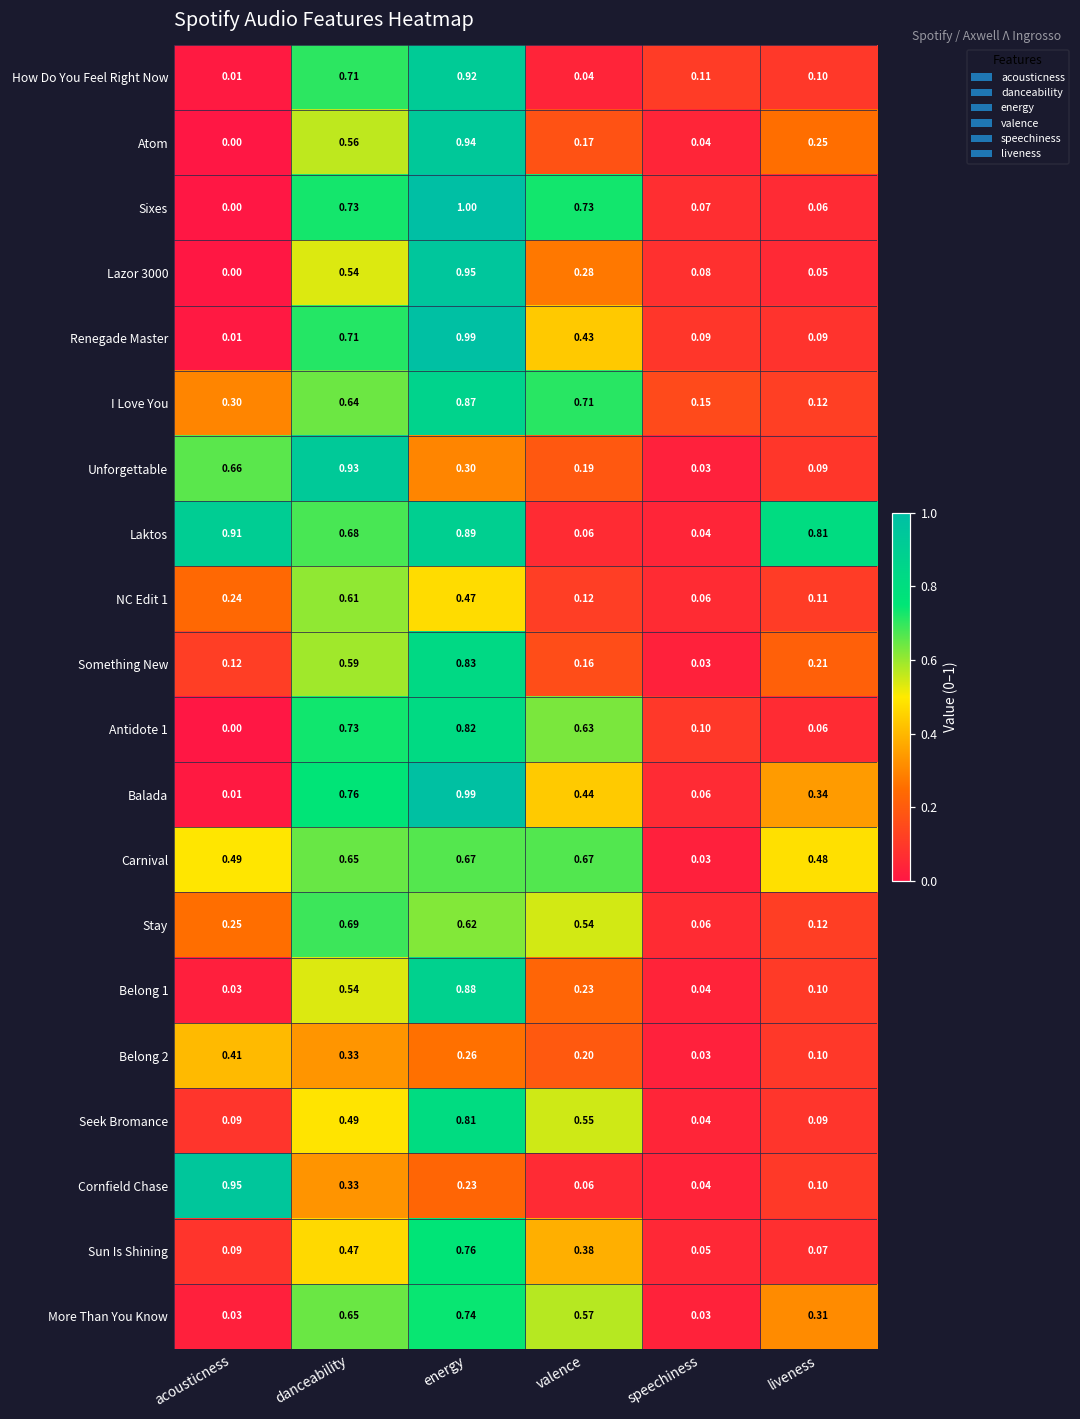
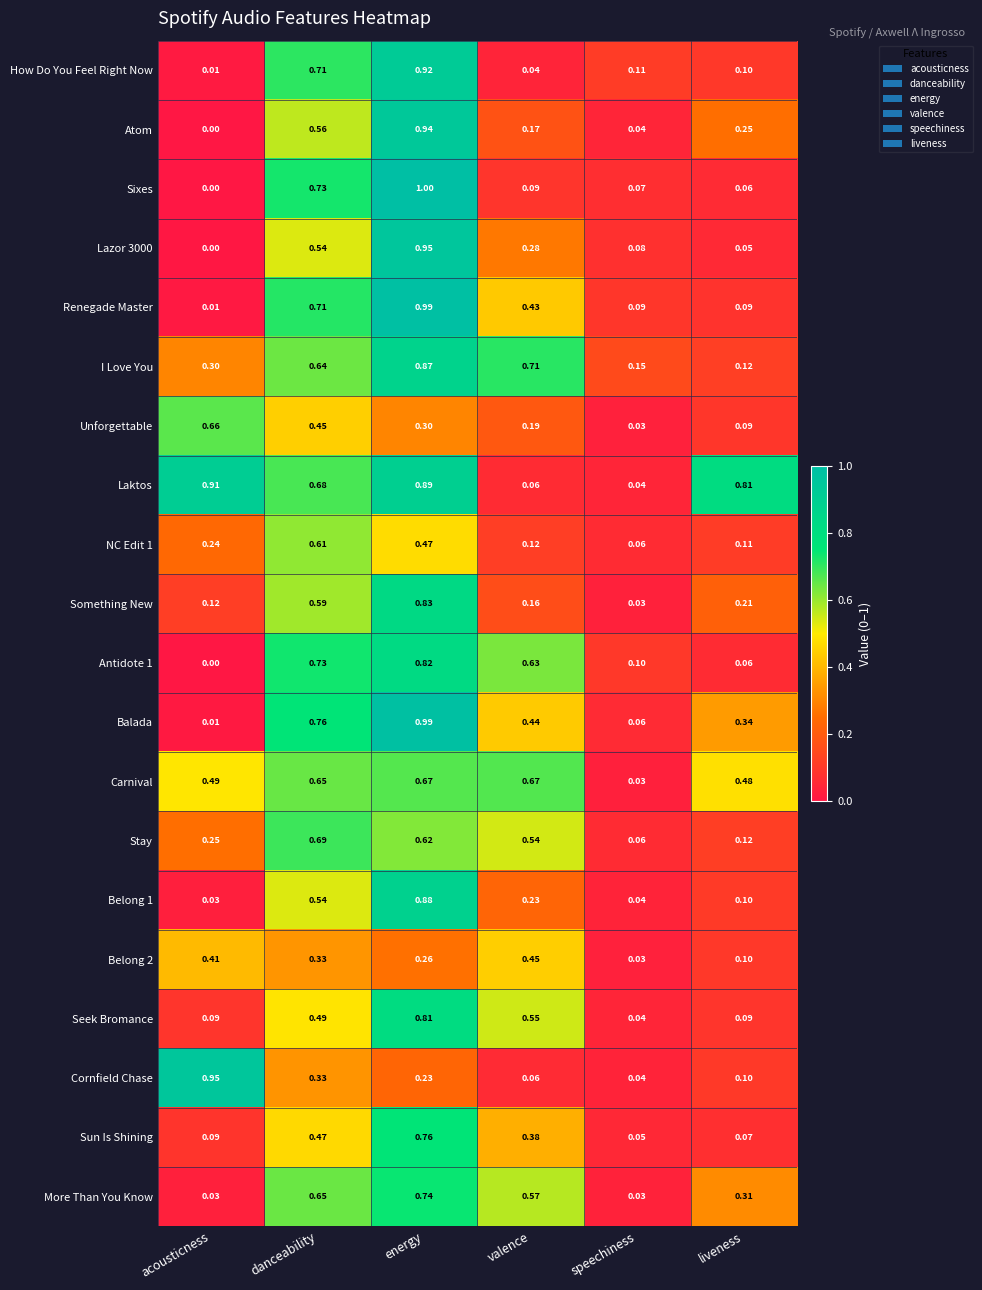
  {
    "How Do You Feel Right Now": {
      "acousticness": 0.01,
      "danceability": 0.71,
      "energy": 0.92,
      "valence": 0.04,
      "speechiness": 0.11,
      "liveness": 0.10
    },
    "Atom": {
      "acousticness": 0.00,
      "danceability": 0.56,
      "energy": 0.94,
      "valence": 0.17,
      "speechiness": 0.04,
      "liveness": 0.25
    },
    "Sixes": {
      "acousticness": 0.00,
      "danceability": 0.73,
      "energy": 1.00,
-     "valence": 0.73,
+     "valence": 0.09,
      "speechiness": 0.07,
      "liveness": 0.06
    },
    "Lazor 3000": {
      "acousticness": 0.00,
      "danceability": 0.54,
      "energy": 0.95,
      "valence": 0.28,
      "speechiness": 0.08,
      "liveness": 0.05
    },
    "Renegade Master": {
      "acousticness": 0.01,
      "danceability": 0.71,
      "energy": 0.99,
      "valence": 0.43,
      "speechiness": 0.09,
      "liveness": 0.09
    },
    "I Love You": {
      "acousticness": 0.30,
      "danceability": 0.64,
      "energy": 0.87,
      "valence": 0.71,
      "speechiness": 0.15,
      "liveness": 0.12
    },
    "Unforgettable": {
      "acousticness": 0.66,
-     "danceability": 0.93,
+     "danceability": 0.45,
      "energy": 0.30,
      "valence": 0.19,
      "speechiness": 0.03,
      "liveness": 0.09
    },
    "Laktos": {
      "acousticness": 0.91,
      "danceability": 0.68,
      "energy": 0.89,
      "valence": 0.06,
      "speechiness": 0.04,
      "liveness": 0.81
    },
    "NC Edit 1": {
      "acousticness": 0.24,
      "danceability": 0.61,
      "energy": 0.47,
      "valence": 0.12,
      "speechiness": 0.06,
      "liveness": 0.11
    },
    "Something New": {
      "acousticness": 0.12,
      "danceability": 0.59,
      "energy": 0.83,
      "valence": 0.16,
      "speechiness": 0.03,
      "liveness": 0.21
    },
    "Antidote 1": {
      "acousticness": 0.00,
      "danceability": 0.73,
      "energy": 0.82,
      "valence": 0.63,
      "speechiness": 0.10,
      "liveness": 0.06
    },
    "Balada": {
      "acousticness": 0.01,
      "danceability": 0.76,
      "energy": 0.99,
      "valence": 0.44,
      "speechiness": 0.06,
      "liveness": 0.34
    },
    "Carnival": {
      "acousticness": 0.49,
      "danceability": 0.65,
      "energy": 0.67,
      "valence": 0.67,
      "speechiness": 0.03,
      "liveness": 0.48
    },
    "Stay": {
      "acousticness": 0.25,
      "danceability": 0.69,
      "energy": 0.62,
      "valence": 0.54,
      "speechiness": 0.06,
      "liveness": 0.12
    },
    "Belong 1": {
      "acousticness": 0.03,
      "danceability": 0.54,
      "energy": 0.88,
      "valence": 0.23,
      "speechiness": 0.04,
      "liveness": 0.10
    },
    "Belong 2": {
      "acousticness": 0.41,
      "danceability": 0.33,
      "energy": 0.26,
-     "valence": 0.20,
+     "valence": 0.45,
      "speechiness": 0.03,
      "liveness": 0.10
    },
    "Seek Bromance": {
      "acousticness": 0.09,
      "danceability": 0.49,
      "energy": 0.81,
      "valence": 0.55,
      "speechiness": 0.04,
      "liveness": 0.09
    },
    "Cornfield Chase": {
      "acousticness": 0.95,
      "danceability": 0.33,
      "energy": 0.23,
      "valence": 0.06,
      "speechiness": 0.04,
      "liveness": 0.10
    },
    "Sun Is Shining": {
      "acousticness": 0.09,
      "danceability": 0.47,
      "energy": 0.76,
      "valence": 0.38,
      "speechiness": 0.05,
      "liveness": 0.07
    },
    "More Than You Know": {
      "acousticness": 0.03,
      "danceability": 0.65,
      "energy": 0.74,
      "valence": 0.57,
      "speechiness": 0.03,
      "liveness": 0.31
    }
  }
